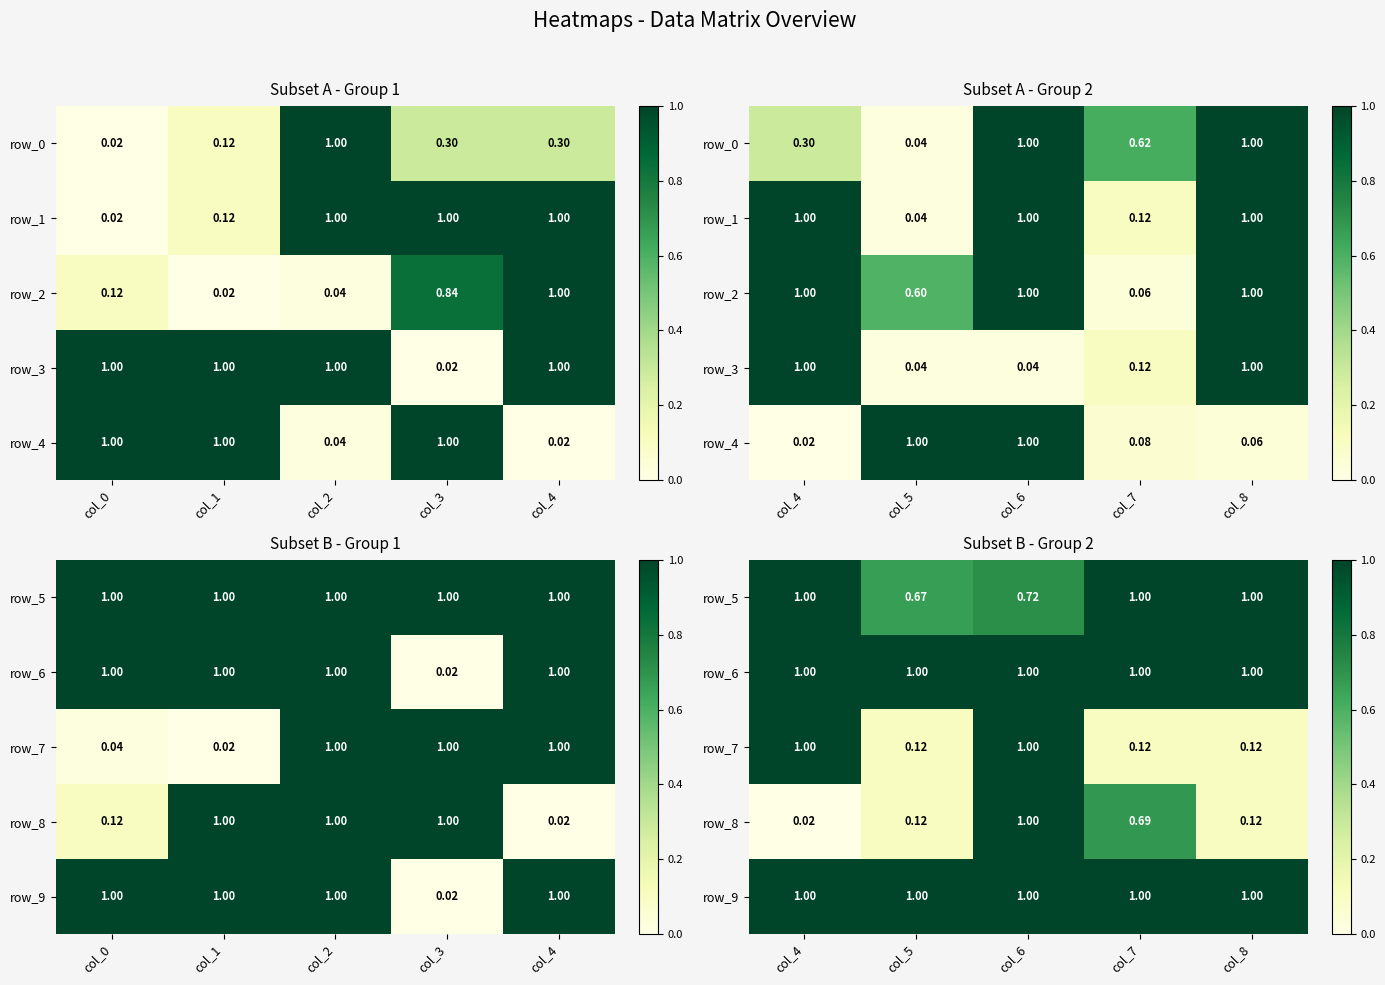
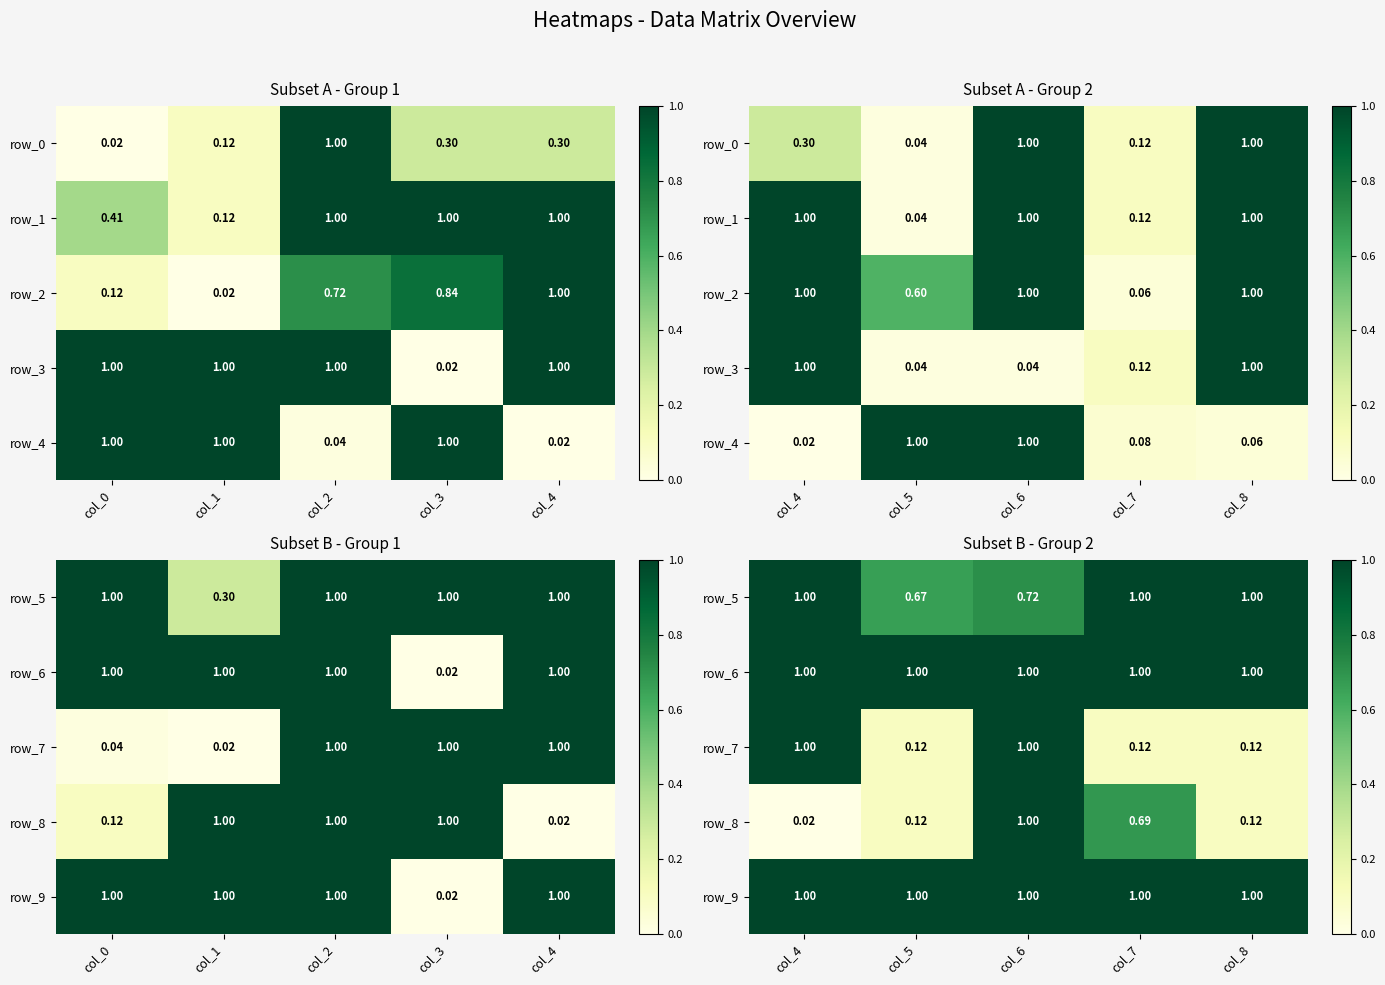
  {
    "Subset A - Group 1": {
      "row_0": {
        "col_0": 0.02,
        "col_1": 0.12,
        "col_2": 1.00,
        "col_3": 0.30,
        "col_4": 0.30
      },
      "row_1": {
-       "col_0": 0.02,
+       "col_0": 0.41,
        "col_1": 0.12,
        "col_2": 1.00,
        "col_3": 1.00,
        "col_4": 1.00
      },
      "row_2": {
        "col_0": 0.12,
        "col_1": 0.02,
-       "col_2": 0.04,
+       "col_2": 0.72,
        "col_3": 0.84,
        "col_4": 1.00
      },
      "row_3": {
        "col_0": 1.00,
        "col_1": 1.00,
        "col_2": 1.00,
        "col_3": 0.02,
        "col_4": 1.00
      },
      "row_4": {
        "col_0": 1.00,
        "col_1": 1.00,
        "col_2": 0.04,
        "col_3": 1.00,
        "col_4": 0.02
      }
    },
    "Subset A - Group 2": {
      "row_0": {
        "col_4": 0.30,
        "col_5": 0.04,
        "col_6": 1.00,
-       "col_7": 0.62,
+       "col_7": 0.12,
        "col_8": 1.00
      },
      "row_1": {
        "col_4": 1.00,
        "col_5": 0.04,
        "col_6": 1.00,
        "col_7": 0.12,
        "col_8": 1.00
      },
      "row_2": {
        "col_4": 1.00,
        "col_5": 0.60,
        "col_6": 1.00,
        "col_7": 0.06,
        "col_8": 1.00
      },
      "row_3": {
        "col_4": 1.00,
        "col_5": 0.04,
        "col_6": 0.04,
        "col_7": 0.12,
        "col_8": 1.00
      },
      "row_4": {
        "col_4": 0.02,
        "col_5": 1.00,
        "col_6": 1.00,
        "col_7": 0.08,
        "col_8": 0.06
      }
    },
    "Subset B - Group 1": {
      "row_5": {
        "col_0": 1.00,
-       "col_1": 1.00,
+       "col_1": 0.30,
        "col_2": 1.00,
        "col_3": 1.00,
        "col_4": 1.00
      },
      "row_6": {
        "col_0": 1.00,
        "col_1": 1.00,
        "col_2": 1.00,
        "col_3": 0.02,
        "col_4": 1.00
      },
      "row_7": {
        "col_0": 0.04,
        "col_1": 0.02,
        "col_2": 1.00,
        "col_3": 1.00,
        "col_4": 1.00
      },
      "row_8": {
        "col_0": 0.12,
        "col_1": 1.00,
        "col_2": 1.00,
        "col_3": 1.00,
        "col_4": 0.02
      },
      "row_9": {
        "col_0": 1.00,
        "col_1": 1.00,
        "col_2": 1.00,
        "col_3": 0.02,
        "col_4": 1.00
      }
    },
    "Subset B - Group 2": {
      "row_5": {
        "col_4": 1.00,
        "col_5": 0.67,
        "col_6": 0.72,
        "col_7": 1.00,
        "col_8": 1.00
      },
      "row_6": {
        "col_4": 1.00,
        "col_5": 1.00,
        "col_6": 1.00,
        "col_7": 1.00,
        "col_8": 1.00
      },
      "row_7": {
        "col_4": 1.00,
        "col_5": 0.12,
        "col_6": 1.00,
        "col_7": 0.12,
        "col_8": 0.12
      },
      "row_8": {
        "col_4": 0.02,
        "col_5": 0.12,
        "col_6": 1.00,
        "col_7": 0.69,
        "col_8": 0.12
      },
      "row_9": {
        "col_4": 1.00,
        "col_5": 1.00,
        "col_6": 1.00,
        "col_7": 1.00,
        "col_8": 1.00
      }
    }
  }
